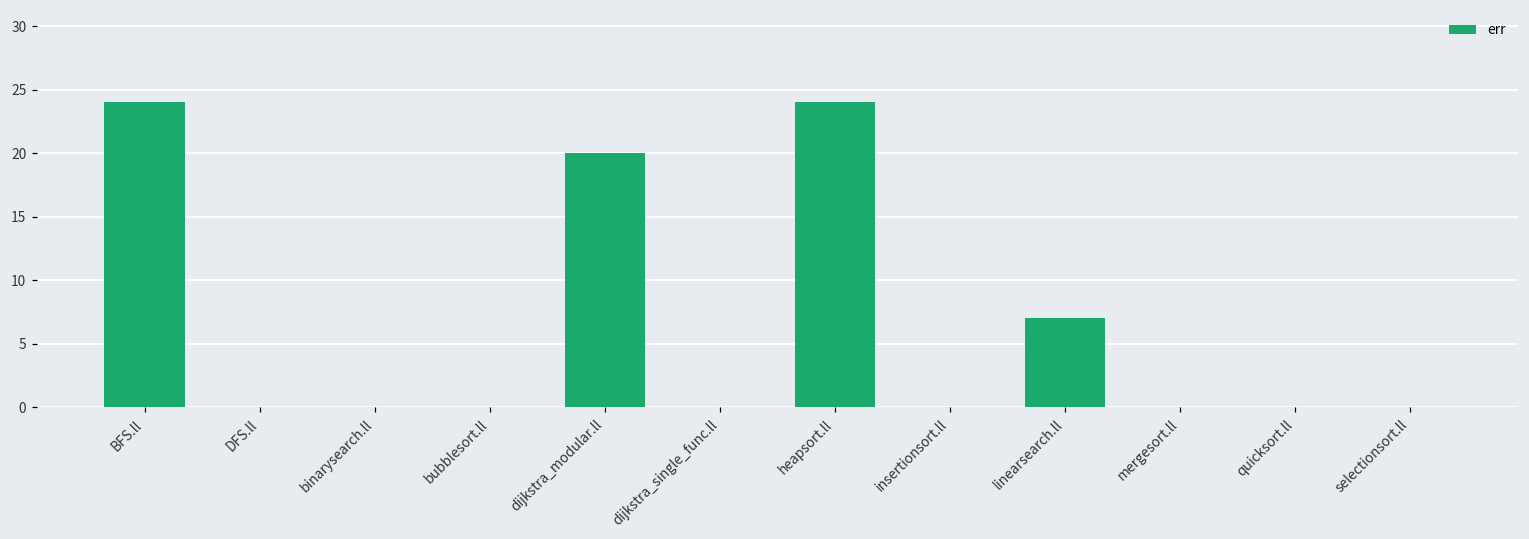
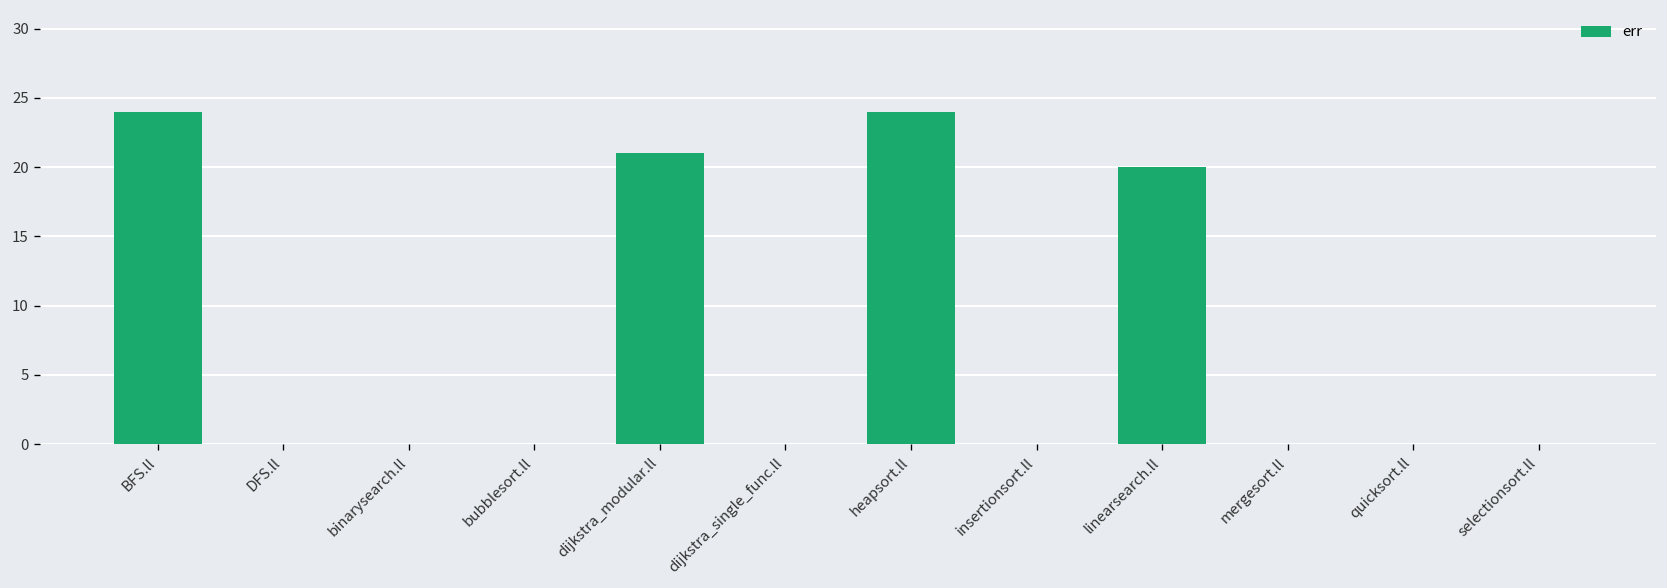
  {
    "BFS.ll": 24.0,
    "DFS.ll": 0.0,
    "binarysearch.ll": 0.0,
    "bubblesort.ll": 0.0,
-   "dijkstra_modular.ll": 20.0,
+   "dijkstra_modular.ll": 21.0,
    "dijkstra_single_func.ll": 0.0,
    "heapsort.ll": 24.0,
    "insertionsort.ll": 0.0,
-   "linearsearch.ll": 7.0,
+   "linearsearch.ll": 20.0,
    "mergesort.ll": 0.0,
    "quicksort.ll": 0.0,
    "selectionsort.ll": 0.0
  }
